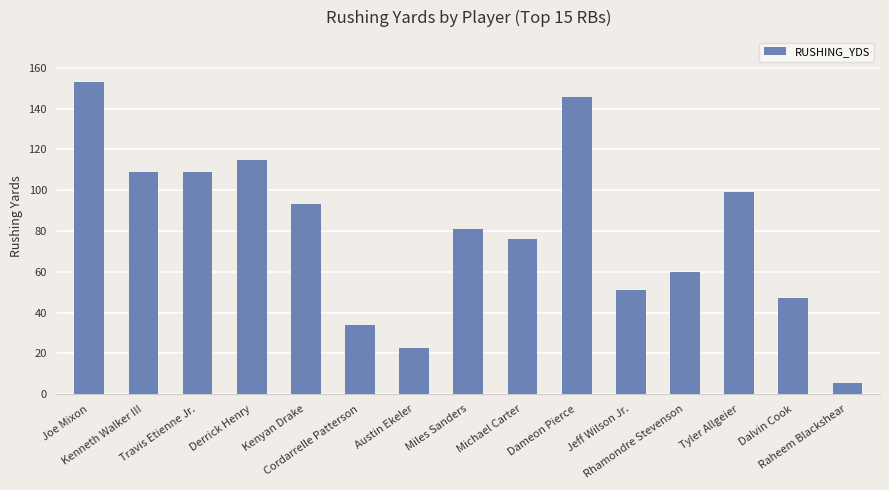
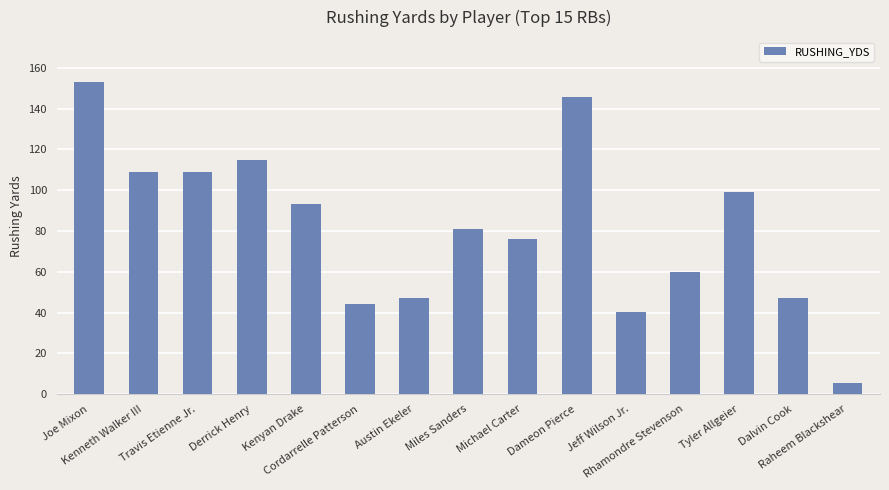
  {
    "Joe Mixon": 153,
    "Kenneth Walker III": 109,
    "Travis Etienne Jr.": 109,
    "Derrick Henry": 115,
    "Kenyan Drake": 93,
-   "Cordarrelle Patterson": 34,
-   "Austin Ekeler": 22,
+   "Cordarrelle Patterson": 44,
+   "Austin Ekeler": 47,
    "Miles Sanders": 81,
    "Michael Carter": 76,
    "Dameon Pierce": 146,
-   "Jeff Wilson Jr.": 51,
+   "Jeff Wilson Jr.": 40,
    "Rhamondre Stevenson": 60,
    "Tyler Allgeier": 99,
    "Dalvin Cook": 47,
    "Raheem Blackshear": 5
  }
